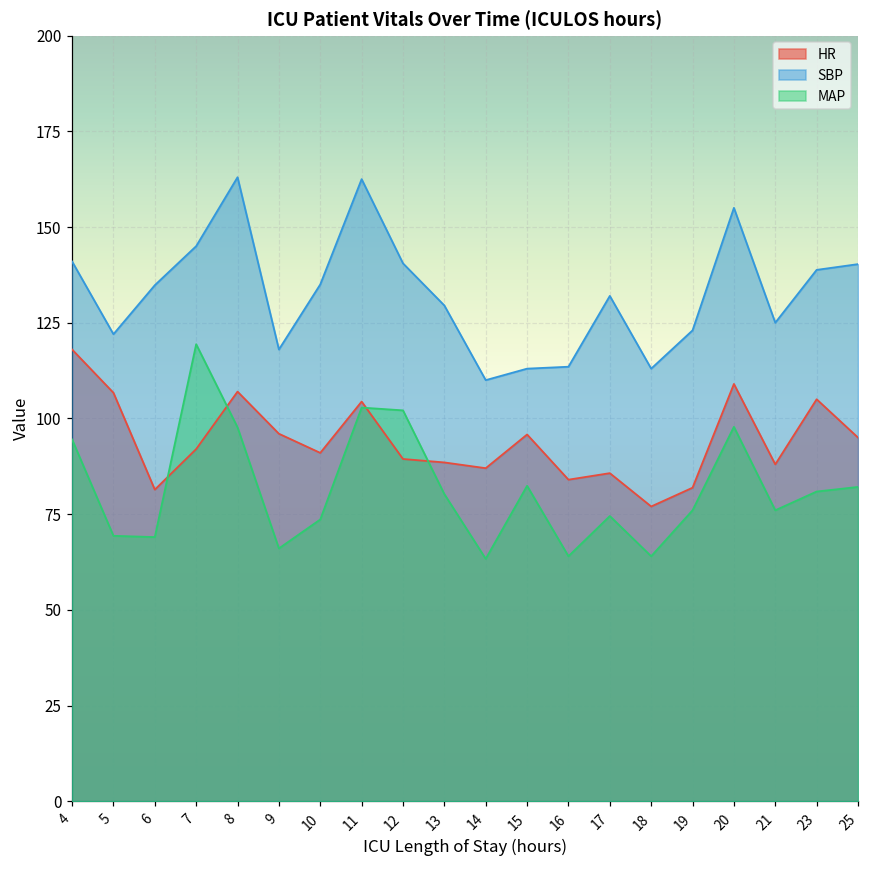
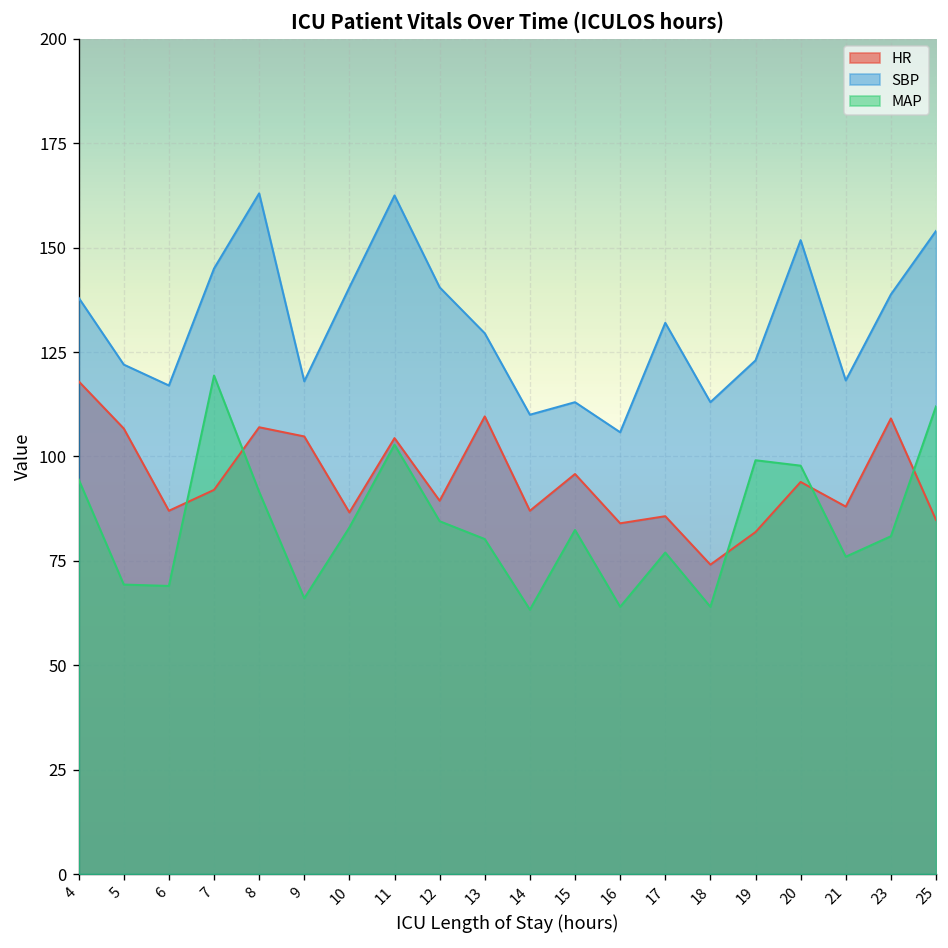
  {
    "HR": {
      "4": 118,
      "5": 107,
-     "6": 81,
+     "6": 87,
      "7": 92,
      "8": 107,
-     "9": 96,
-     "10": 91,
+     "9": 105,
+     "10": 87,
      "11": 104,
      "12": 89,
-     "13": 89,
+     "13": 110,
      "14": 87,
      "15": 96,
      "16": 84,
      "17": 86,
-     "18": 77,
+     "18": 74,
      "19": 82,
-     "20": 109,
+     "20": 94,
      "21": 88,
-     "23": 105,
-     "25": 95
+     "23": 109,
+     "25": 85
    },
    "SBP": {
-     "4": 141,
+     "4": 138,
      "5": 122,
-     "6": 135,
+     "6": 117,
      "7": 145,
      "8": 163,
      "9": 118,
-     "10": 135,
+     "10": 141,
      "11": 163,
      "12": 141,
      "13": 130,
      "14": 110,
      "15": 113,
-     "16": 114,
+     "16": 106,
      "17": 132,
      "18": 113,
      "19": 123,
-     "20": 155,
-     "21": 125,
+     "20": 152,
+     "21": 118,
      "23": 139,
-     "25": 140
+     "25": 154
    },
    "MAP": {
      "4": 95,
      "5": 69,
      "6": 69,
      "7": 119,
-     "8": 98,
+     "8": 92,
      "9": 66,
-     "10": 74,
+     "10": 83,
      "11": 103,
-     "12": 102,
+     "12": 85,
      "13": 80,
      "14": 63,
      "15": 82,
      "16": 64,
-     "17": 75,
+     "17": 77,
      "18": 64,
-     "19": 76,
+     "19": 99,
      "20": 98,
      "21": 76,
      "23": 81,
-     "25": 82
+     "25": 112
    }
  }
